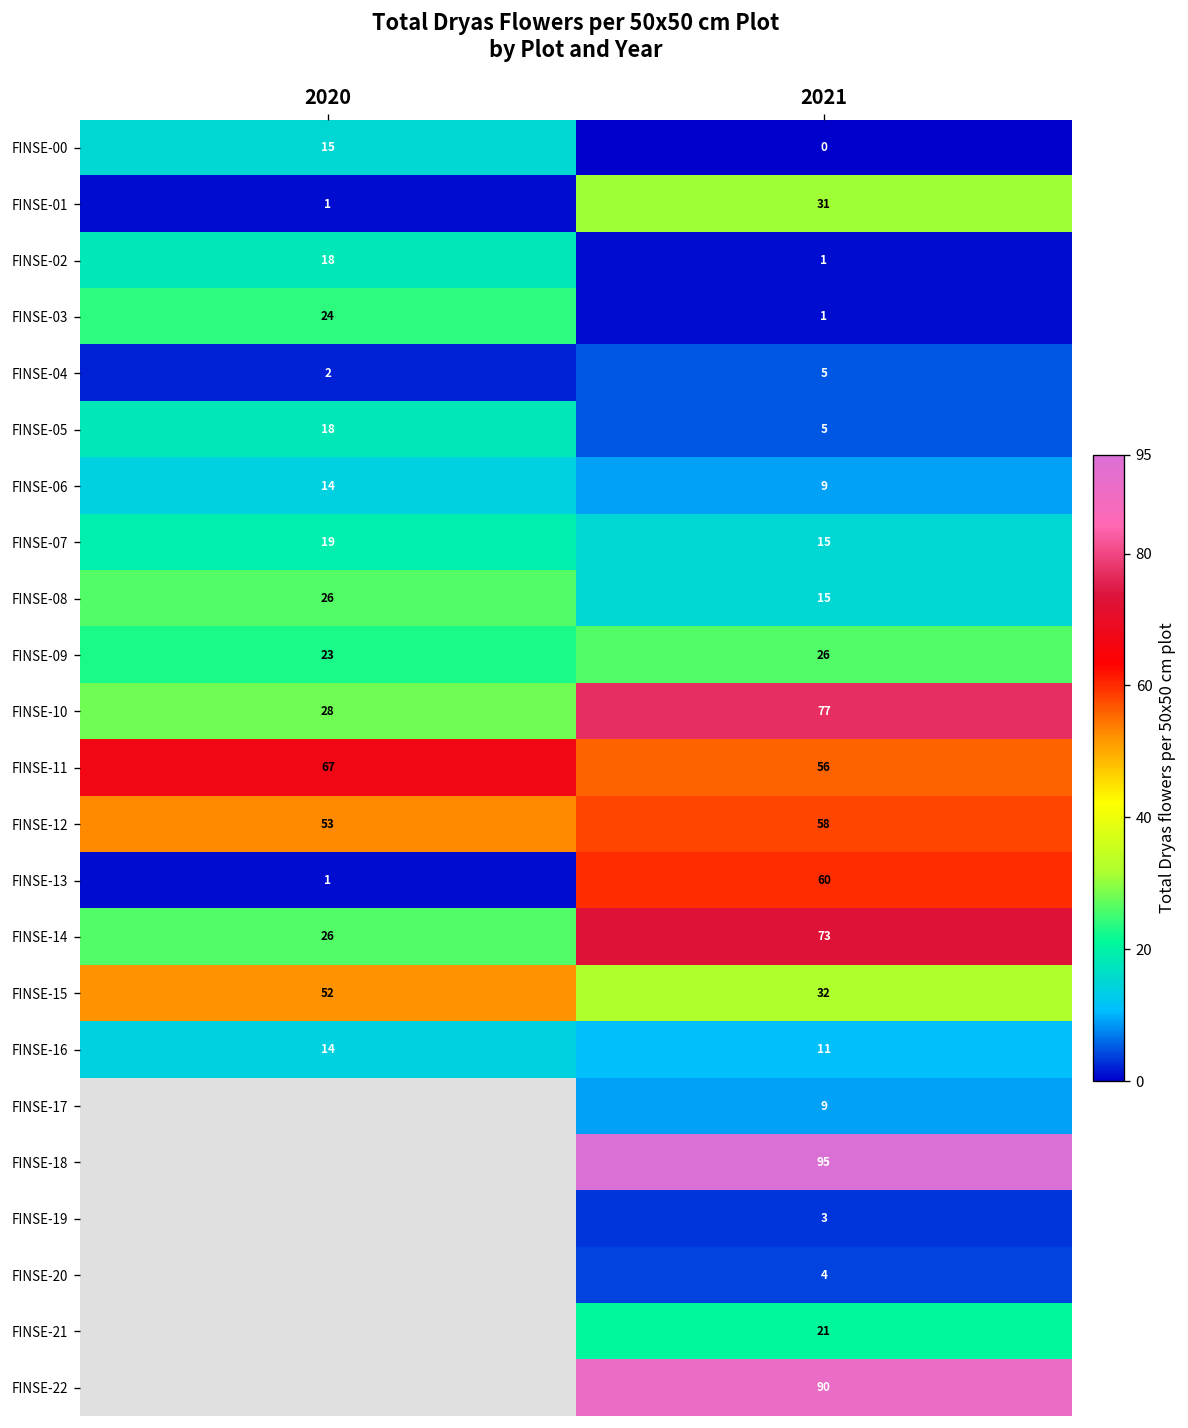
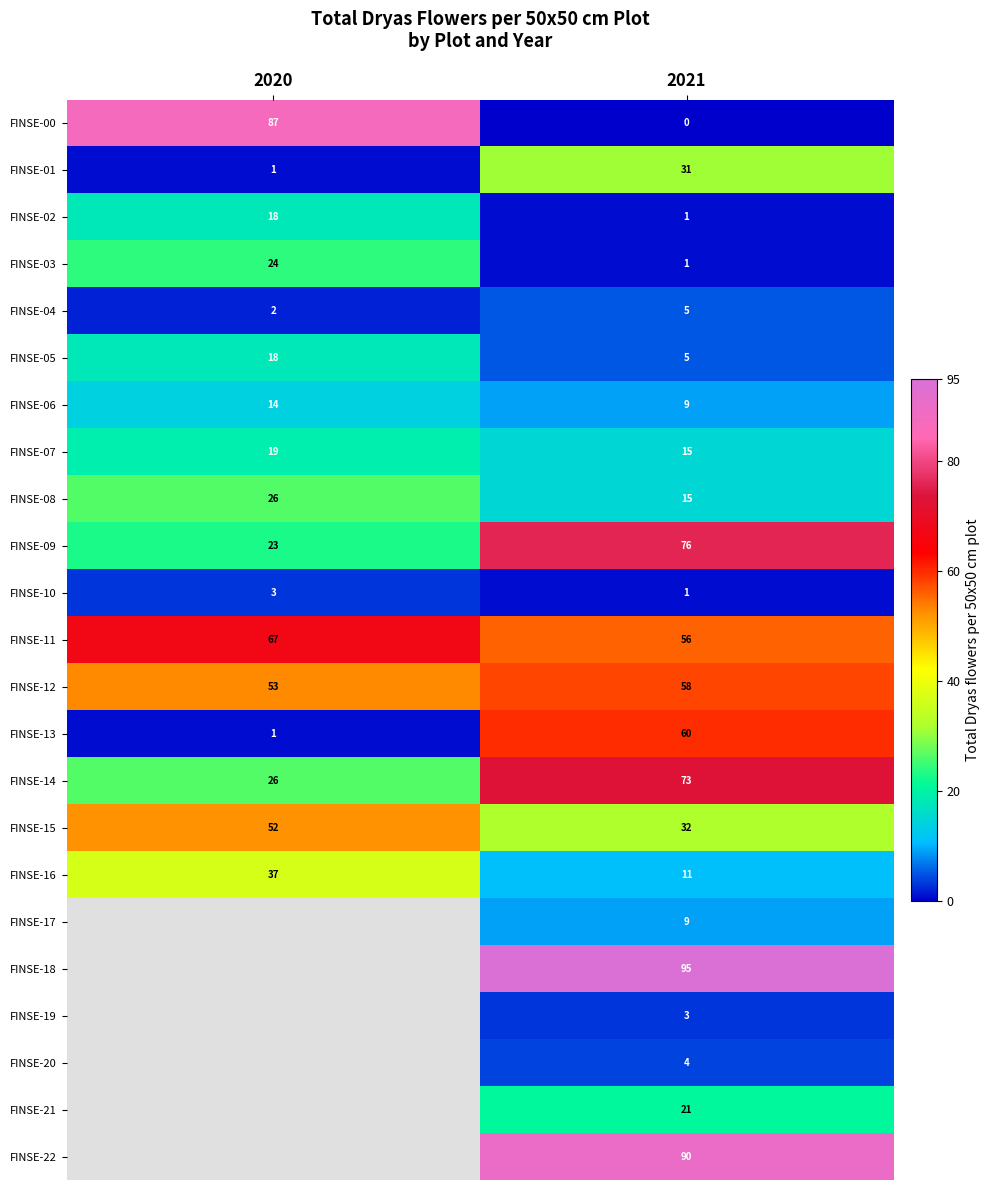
  {
    "FINSE-00": {
-     "2020": 15,
+     "2020": 87,
      "2021": 0
    },
    "FINSE-01": {
      "2020": 1,
      "2021": 31
    },
    "FINSE-02": {
      "2020": 18,
      "2021": 1
    },
    "FINSE-03": {
      "2020": 24,
      "2021": 1
    },
    "FINSE-04": {
      "2020": 2,
      "2021": 5
    },
    "FINSE-05": {
      "2020": 18,
      "2021": 5
    },
    "FINSE-06": {
      "2020": 14,
      "2021": 9
    },
    "FINSE-07": {
      "2020": 19,
      "2021": 15
    },
    "FINSE-08": {
      "2020": 26,
      "2021": 15
    },
    "FINSE-09": {
      "2020": 23,
-     "2021": 26
+     "2021": 76
    },
    "FINSE-10": {
-     "2020": 28,
-     "2021": 77
+     "2020": 3,
+     "2021": 1
    },
    "FINSE-11": {
      "2020": 67,
      "2021": 56
    },
    "FINSE-12": {
      "2020": 53,
      "2021": 58
    },
    "FINSE-13": {
      "2020": 1,
      "2021": 60
    },
    "FINSE-14": {
      "2020": 26,
      "2021": 73
    },
    "FINSE-15": {
      "2020": 52,
      "2021": 32
    },
    "FINSE-16": {
-     "2020": 14,
+     "2020": 37,
      "2021": 11
    },
    "FINSE-17": {
      "2021": 9
    },
    "FINSE-18": {
      "2021": 95
    },
    "FINSE-19": {
      "2021": 3
    },
    "FINSE-20": {
      "2021": 4
    },
    "FINSE-21": {
      "2021": 21
    },
    "FINSE-22": {
      "2021": 90
    }
  }
